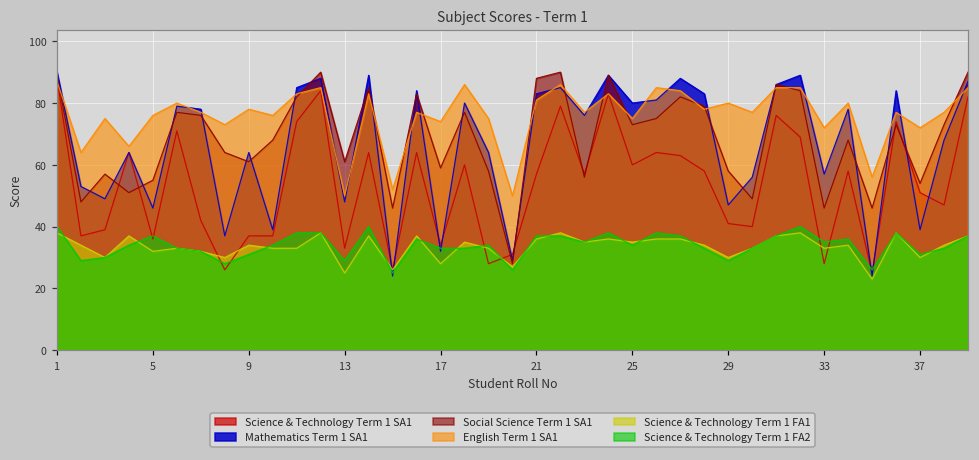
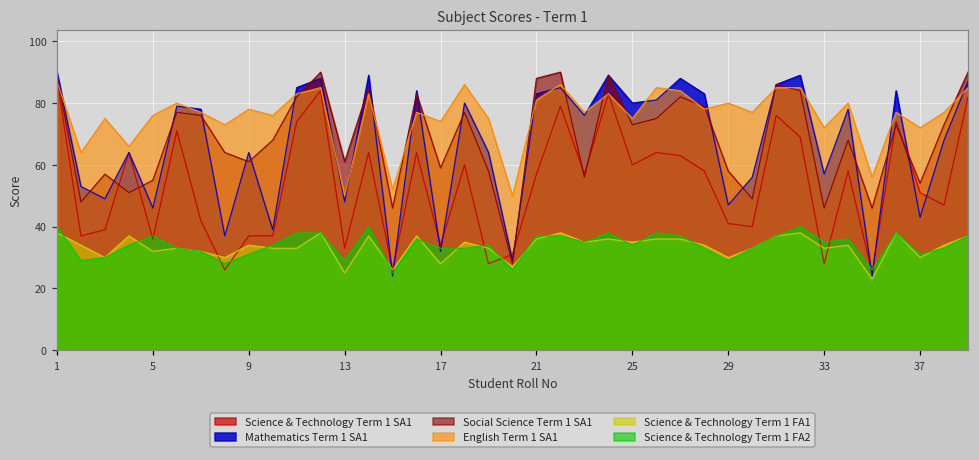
  {
    "Science & Technology Term 1 SA1": {
      "1": 88,
      "5": 36,
      "9": 37,
      "13": 33,
      "17": 34,
      "21": 57,
      "25": 60,
      "29": 41,
      "33": 28,
      "37": 51
    },
    "Mathematics Term 1 SA1": {
      "1": 90,
      "5": 46,
      "9": 64,
      "13": 48,
      "17": 32,
      "21": 83,
      "25": 80,
      "29": 47,
      "33": 57,
-     "37": 39
+     "37": 43
    },
    "Social Science Term 1 SA1": {
      "1": 89,
      "5": 55,
      "9": 61,
      "13": 61,
      "17": 59,
      "21": 88,
      "25": 73,
      "29": 58,
      "33": 46,
      "37": 54
    },
    "English Term 1 SA1": {
      "1": 87,
      "5": 76,
      "9": 78,
      "13": 50,
      "17": 74,
      "21": 81,
      "25": 75,
      "29": 80,
      "33": 72,
      "37": 72
    },
    "Science & Technology Term 1 FA1": {
      "1": 38,
      "5": 32,
      "9": 34,
      "13": 25,
      "17": 28,
      "21": 36,
      "25": 35,
      "29": 30,
      "33": 33,
      "37": 30
    },
    "Science & Technology Term 1 FA2": {
      "1": 40,
      "5": 37,
      "9": 31,
      "13": 29,
      "17": 33,
      "21": 37,
      "25": 34,
      "29": 29,
      "33": 35,
      "37": 31
    }
  }
